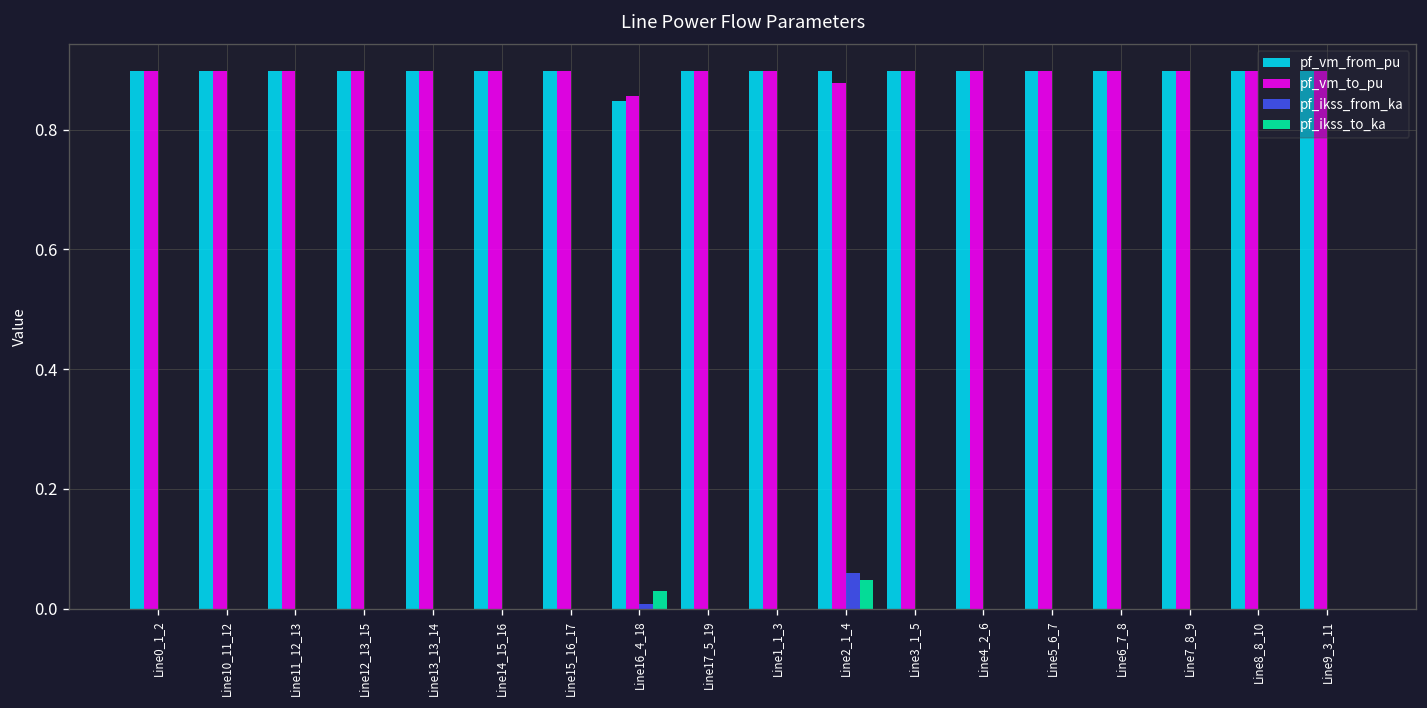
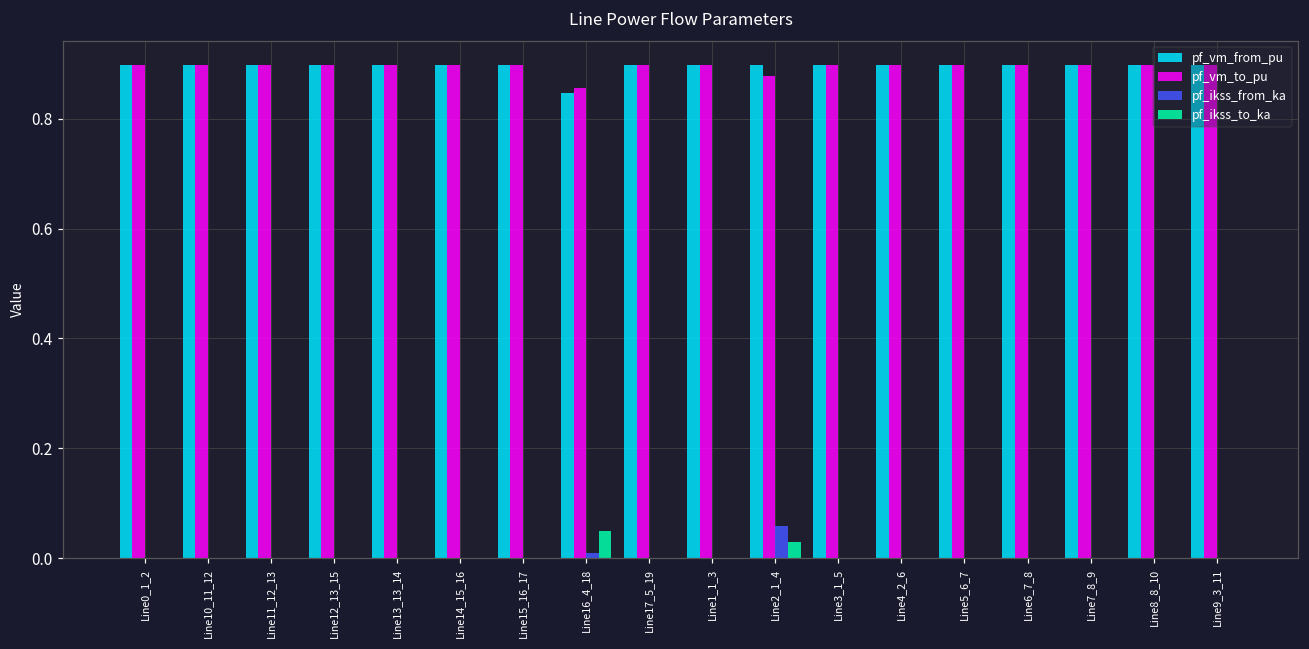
  {
    "pf_vm_from_pu": {
      "Line0_1_2": 0.90,
      "Line10_11_12": 0.90,
      "Line11_12_13": 0.90,
      "Line12_13_15": 0.90,
      "Line13_13_14": 0.90,
      "Line14_15_16": 0.90,
      "Line15_16_17": 0.90,
      "Line16_4_18": 0.85,
      "Line17_5_19": 0.90,
      "Line1_1_3": 0.90,
      "Line2_1_4": 0.90,
      "Line3_1_5": 0.90,
      "Line4_2_6": 0.90,
      "Line5_6_7": 0.90,
      "Line6_7_8": 0.90,
      "Line7_8_9": 0.90,
      "Line8_8_10": 0.90
    },
    "pf_vm_to_pu": {
      "Line0_1_2": 0.90,
      "Line10_11_12": 0.90,
      "Line11_12_13": 0.90,
      "Line12_13_15": 0.90,
      "Line13_13_14": 0.90,
      "Line14_15_16": 0.90,
      "Line15_16_17": 0.90,
      "Line16_4_18": 0.86,
      "Line17_5_19": 0.90,
      "Line1_1_3": 0.90,
      "Line2_1_4": 0.88,
      "Line3_1_5": 0.90,
      "Line4_2_6": 0.90,
      "Line5_6_7": 0.90,
      "Line6_7_8": 0.90,
      "Line7_8_9": 0.90,
      "Line8_8_10": 0.90
    },
    "pf_ikss_from_ka": {
      "Line0_1_2": 0.00,
      "Line10_11_12": 0.00,
      "Line11_12_13": 0.00,
      "Line12_13_15": 0.00,
      "Line13_13_14": 0.00,
      "Line14_15_16": 0.00,
      "Line15_16_17": 0.00,
      "Line16_4_18": 0.01,
      "Line17_5_19": 0.00,
      "Line1_1_3": 0.00,
      "Line2_1_4": 0.06,
      "Line3_1_5": 0.00,
      "Line4_2_6": 0.00,
      "Line5_6_7": 0.00,
      "Line6_7_8": 0.00,
      "Line7_8_9": 0.00,
      "Line8_8_10": 0.00,
      "Line9_3_11": 0.00
    },
    "pf_ikss_to_ka": {
      "Line0_1_2": 0.00,
      "Line10_11_12": 0.00,
      "Line11_12_13": 0.00,
      "Line12_13_15": 0.00,
      "Line13_13_14": 0.00,
      "Line14_15_16": 0.00,
      "Line15_16_17": 0.00,
-     "Line16_4_18": 0.03,
+     "Line16_4_18": 0.05,
      "Line17_5_19": 0.00,
      "Line1_1_3": 0.00,
-     "Line2_1_4": 0.05,
+     "Line2_1_4": 0.03,
      "Line3_1_5": 0.00,
      "Line4_2_6": 0.00,
      "Line5_6_7": 0.00,
      "Line6_7_8": 0.00,
      "Line7_8_9": 0.00,
      "Line8_8_10": 0.00,
      "Line9_3_11": 0.00
    }
  }
